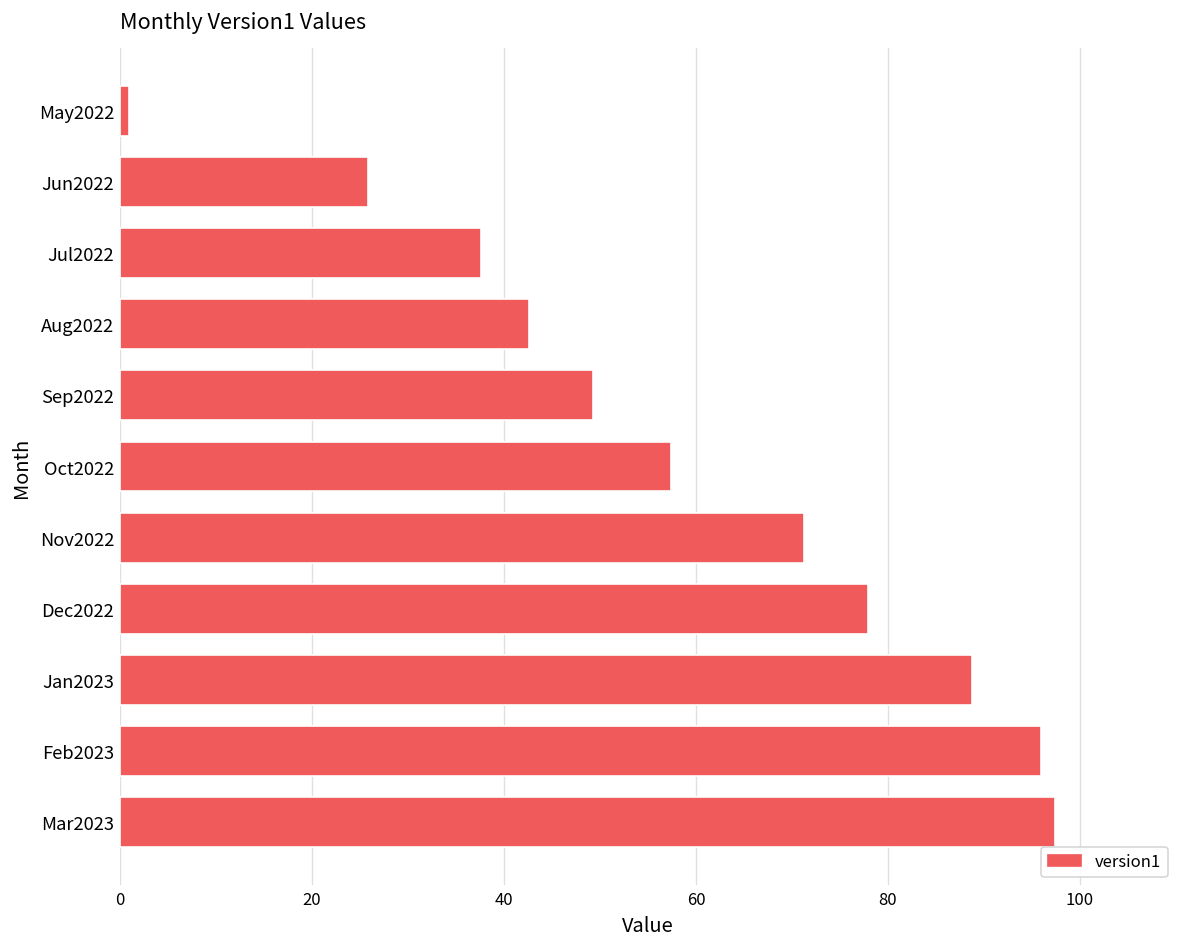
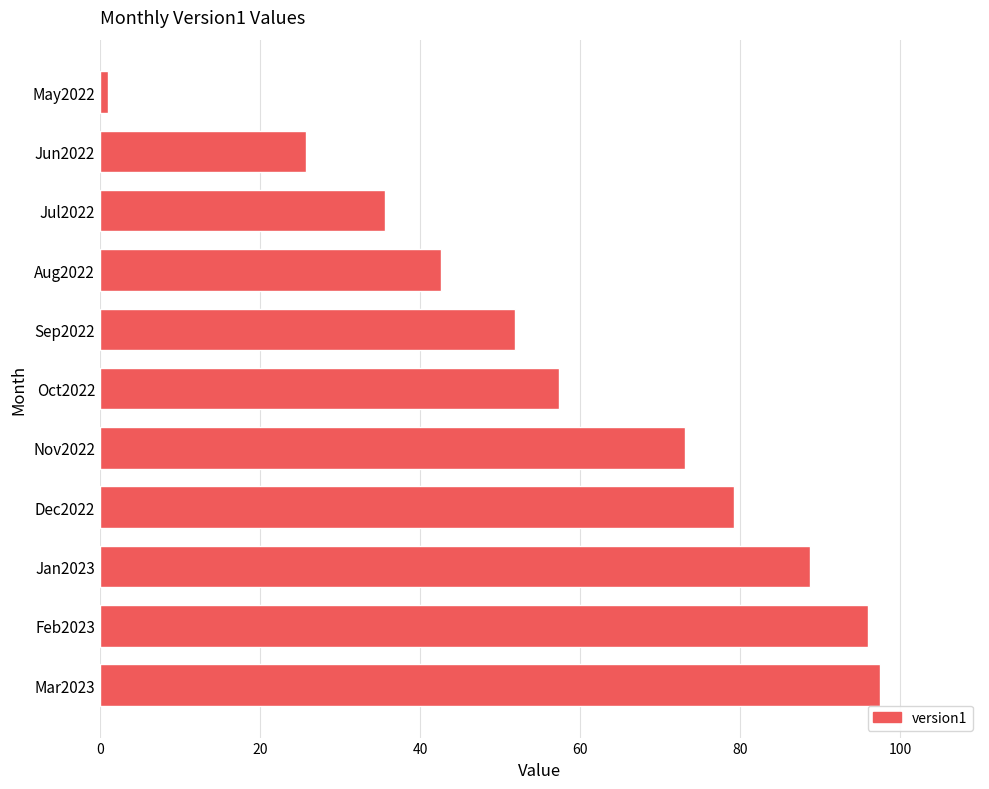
  {
    "May2022": 1,
    "Jun2022": 26,
-   "Jul2022": 38,
+   "Jul2022": 36,
    "Aug2022": 43,
-   "Sep2022": 49,
+   "Sep2022": 52,
    "Oct2022": 57,
-   "Nov2022": 71,
-   "Dec2022": 78,
+   "Nov2022": 73,
+   "Dec2022": 79,
    "Jan2023": 89,
    "Feb2023": 96,
    "Mar2023": 97
  }
